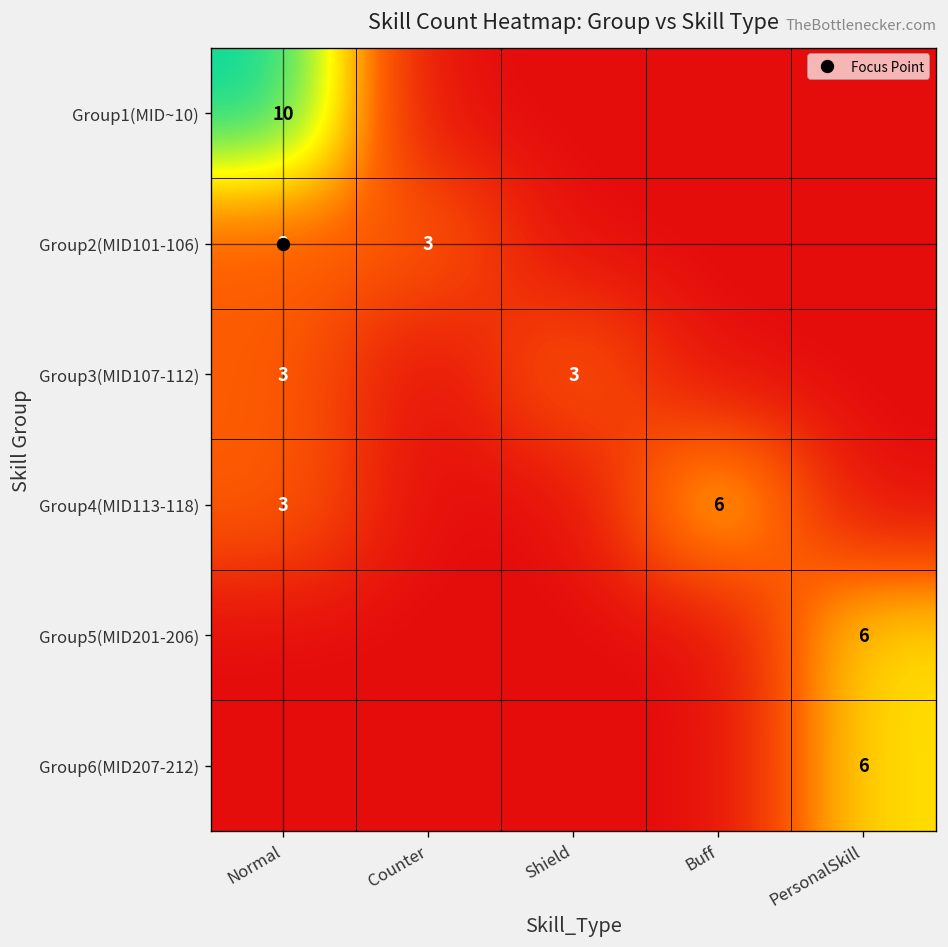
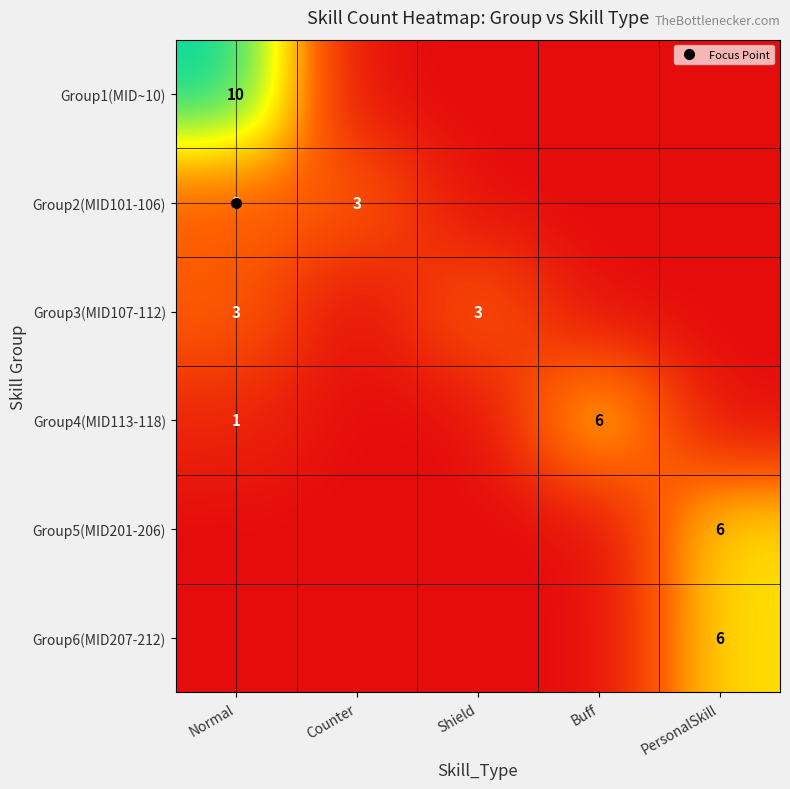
  {
    "Group1(MID~10)": {
      "Normal": 10
    },
    "Group2(MID101-106)": {
      "Counter": 3
    },
    "Group3(MID107-112)": {
      "Normal": 3,
      "Shield": 3
    },
    "Group4(MID113-118)": {
-     "Normal": 3,
+     "Normal": 1,
      "Buff": 6
    },
    "Group5(MID201-206)": {
      "PersonalSkill": 6
    },
    "Group6(MID207-212)": {
      "PersonalSkill": 6
    }
  }
